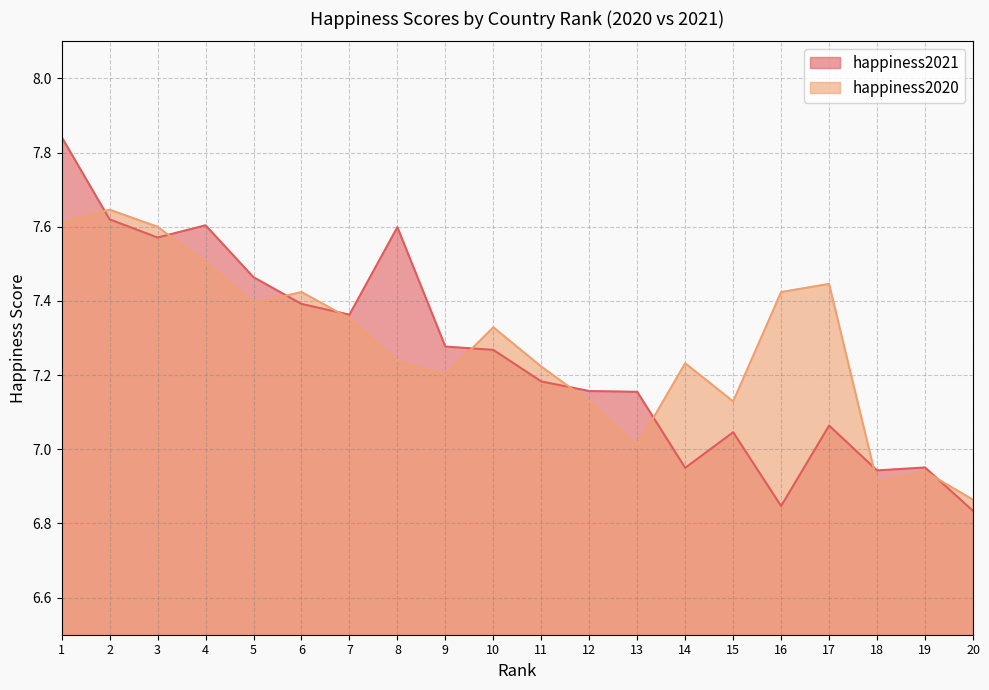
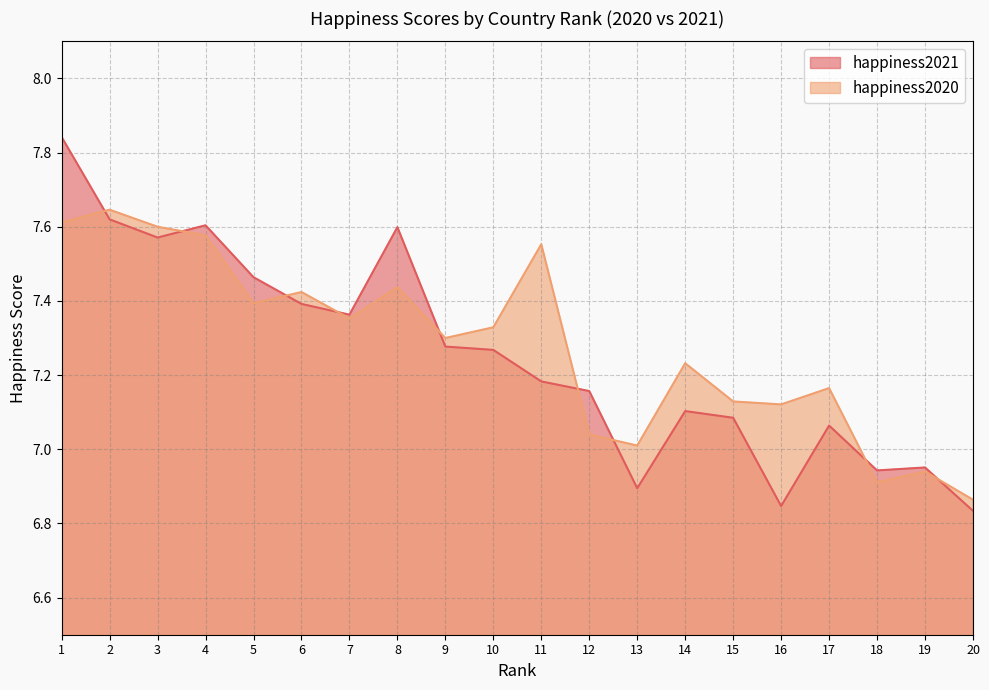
  {
    "happiness2021": {
      "1": 7.84,
      "2": 7.62,
      "3": 7.57,
      "4": 7.60,
      "5": 7.46,
      "6": 7.39,
      "7": 7.36,
      "8": 7.60,
      "9": 7.28,
      "10": 7.27,
      "11": 7.18,
      "12": 7.16,
-     "13": 7.16,
-     "14": 6.95,
-     "15": 7.05,
+     "13": 6.90,
+     "14": 7.10,
+     "15": 7.09,
      "16": 6.85,
      "17": 7.06,
      "18": 6.94,
      "19": 6.95,
      "20": 6.83
    },
    "happiness2020": {
      "1": 7.61,
      "2": 7.65,
      "3": 7.60,
-     "4": 7.50,
+     "4": 7.58,
      "5": 7.39,
      "6": 7.42,
      "7": 7.35,
-     "8": 7.24,
-     "9": 7.2,
+     "8": 7.44,
+     "9": 7.3,
      "10": 7.33,
-     "11": 7.22,
-     "12": 7.13,
+     "11": 7.55,
+     "12": 7.04,
      "13": 7.01,
      "14": 7.23,
      "15": 7.13,
-     "16": 7.42,
-     "17": 7.45,
+     "16": 7.12,
+     "17": 7.17,
      "18": 6.91,
      "19": 6.94,
      "20": 6.86
    }
  }
